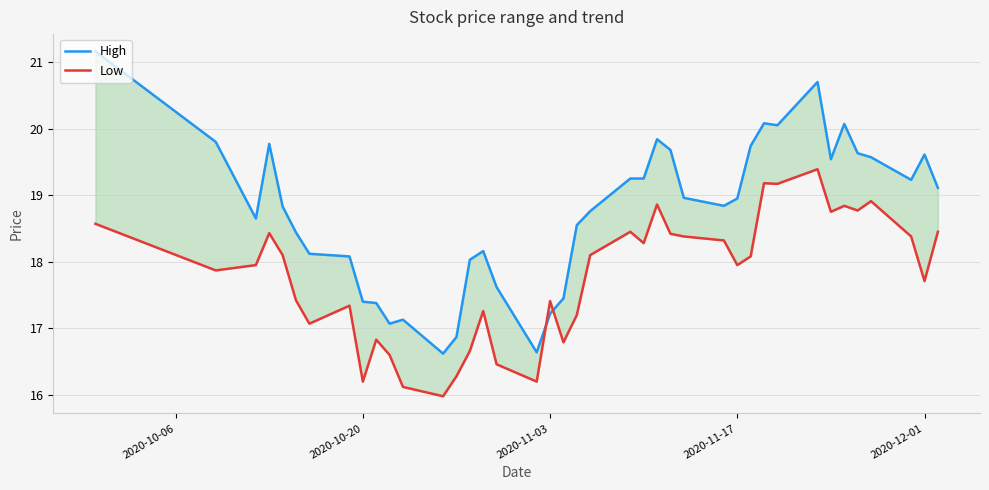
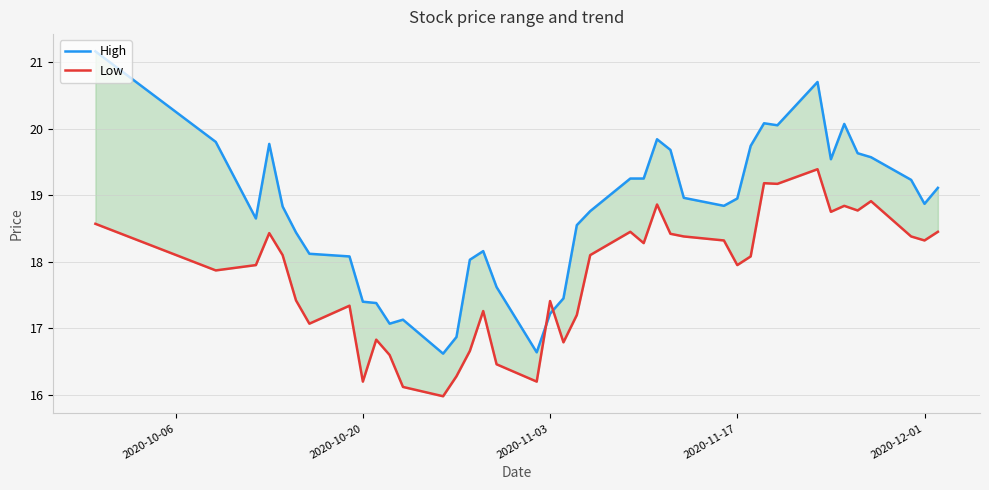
  {
    "High": {
      "2020-11-03": 17.2,
-     "2020-12-01": 19.6
+     "2020-12-01": 18.9
    },
    "Low": {
      "2020-10-20": 16.2,
      "2020-11-17": 18.0,
-     "2020-12-01": 17.7
+     "2020-12-01": 18.3
    }
  }
